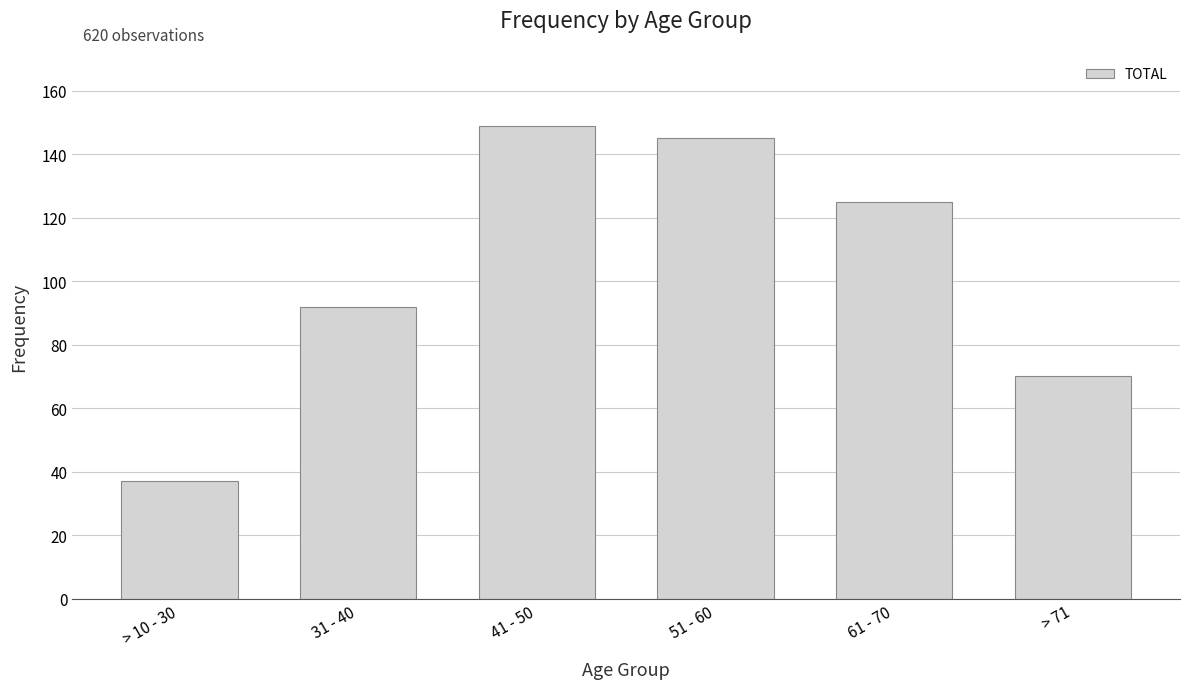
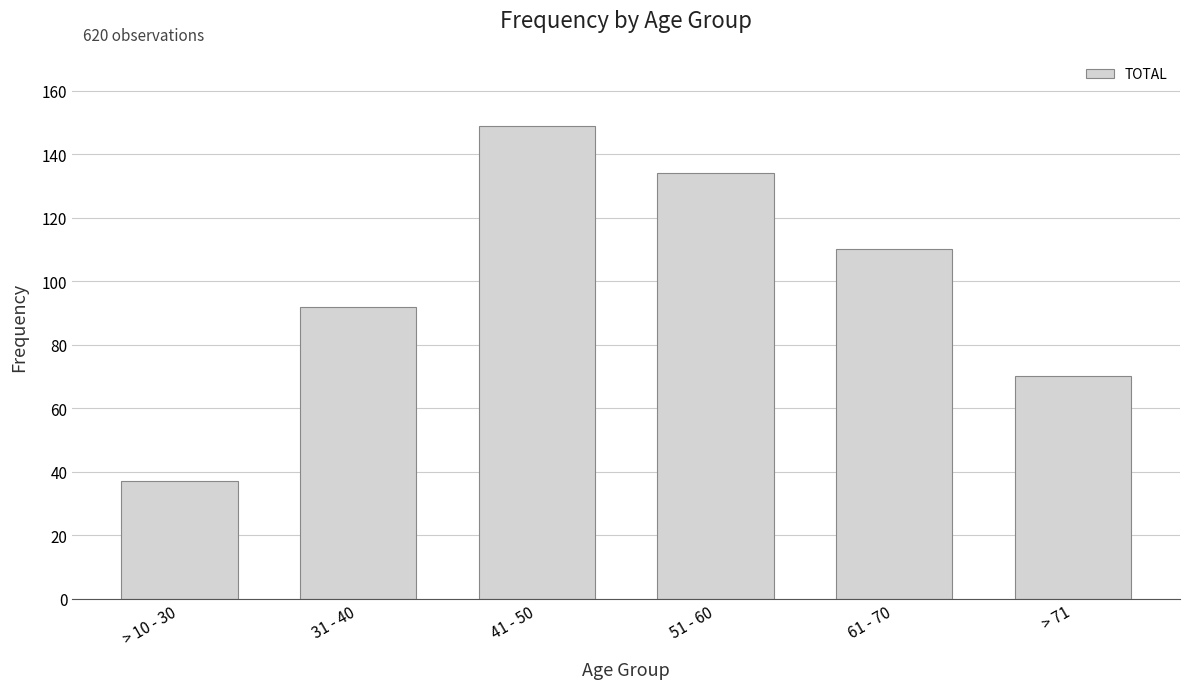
  {
    "> 10 - 30": 37,
    "31 - 40": 92,
    "41 - 50": 149,
-   "51 - 60": 145,
-   "61 - 70": 125,
+   "51 - 60": 134,
+   "61 - 70": 110,
    "> 71": 70
  }
